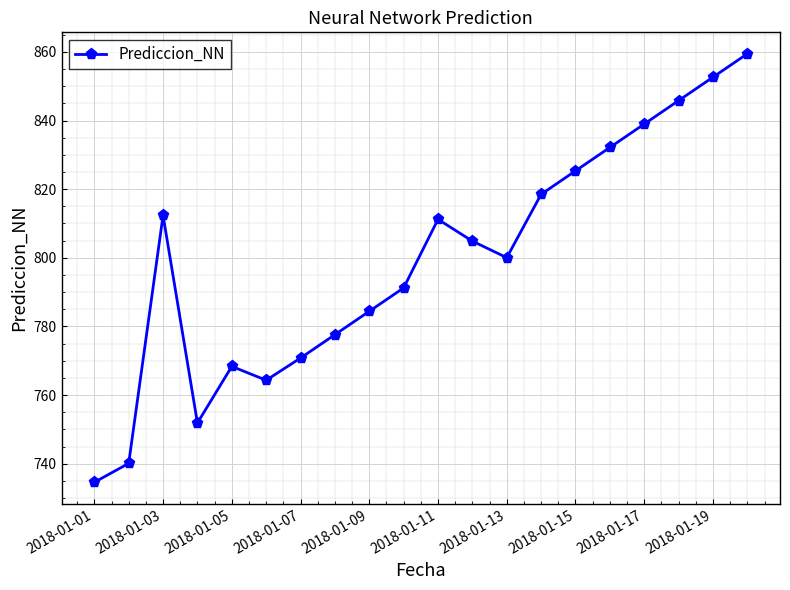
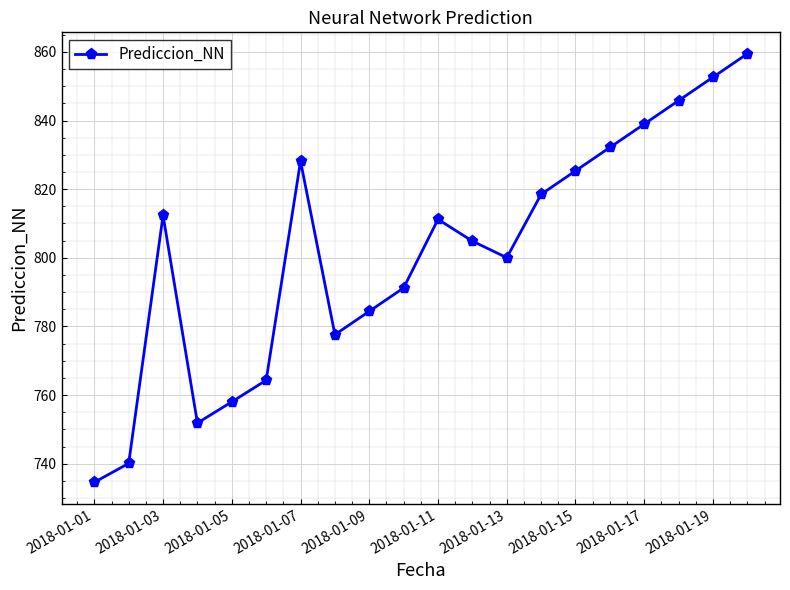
  {
    "2018-01-01": 735,
    "2018-01-03": 812,
-   "2018-01-05": 768,
-   "2018-01-07": 771,
+   "2018-01-05": 758,
+   "2018-01-07": 828,
    "2018-01-09": 784,
    "2018-01-11": 811,
    "2018-01-13": 800,
    "2018-01-15": 825,
    "2018-01-17": 839,
    "2018-01-19": 853
  }
